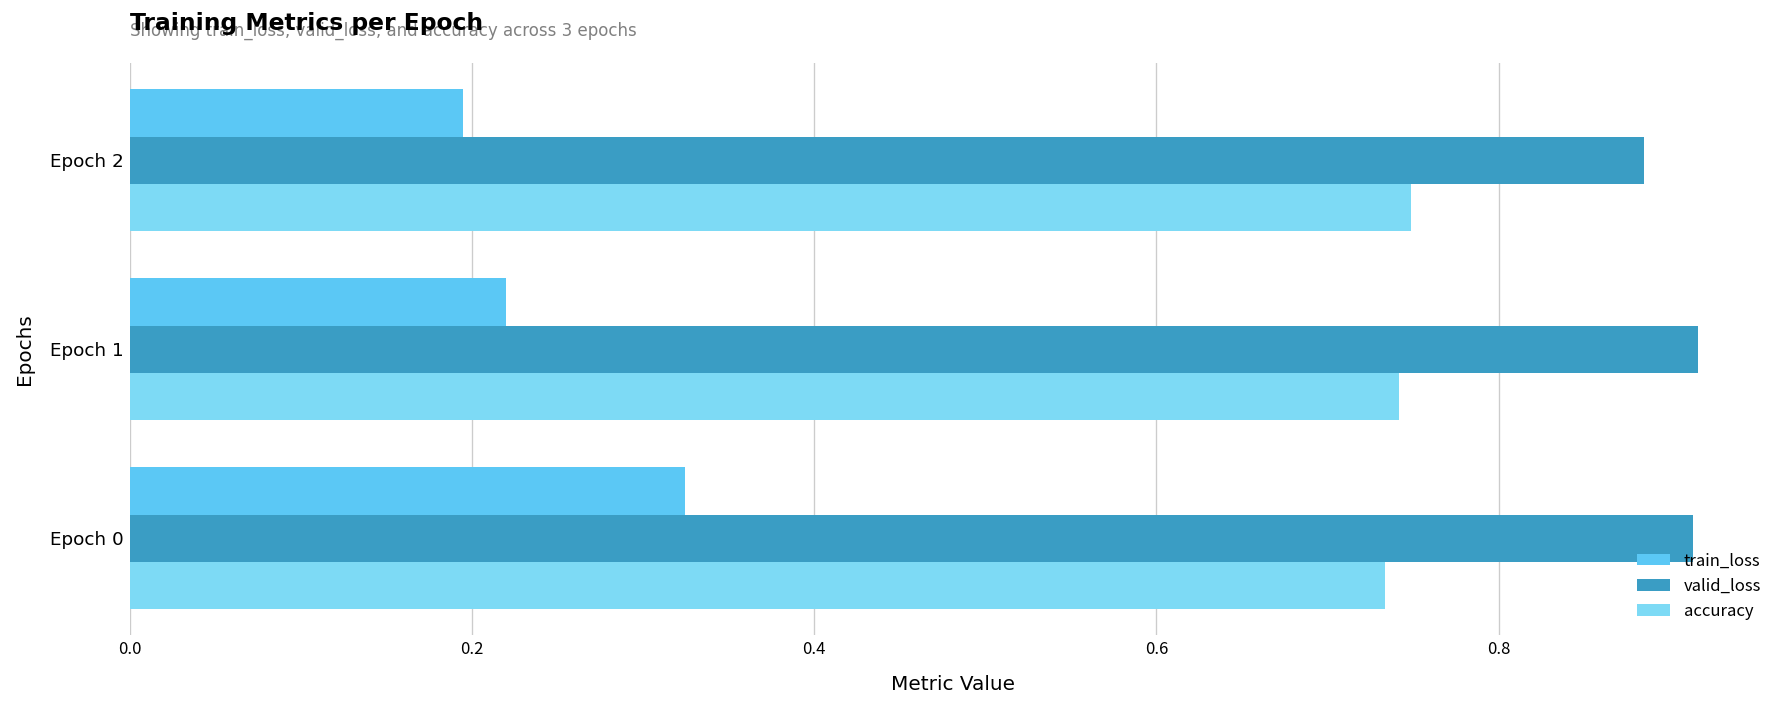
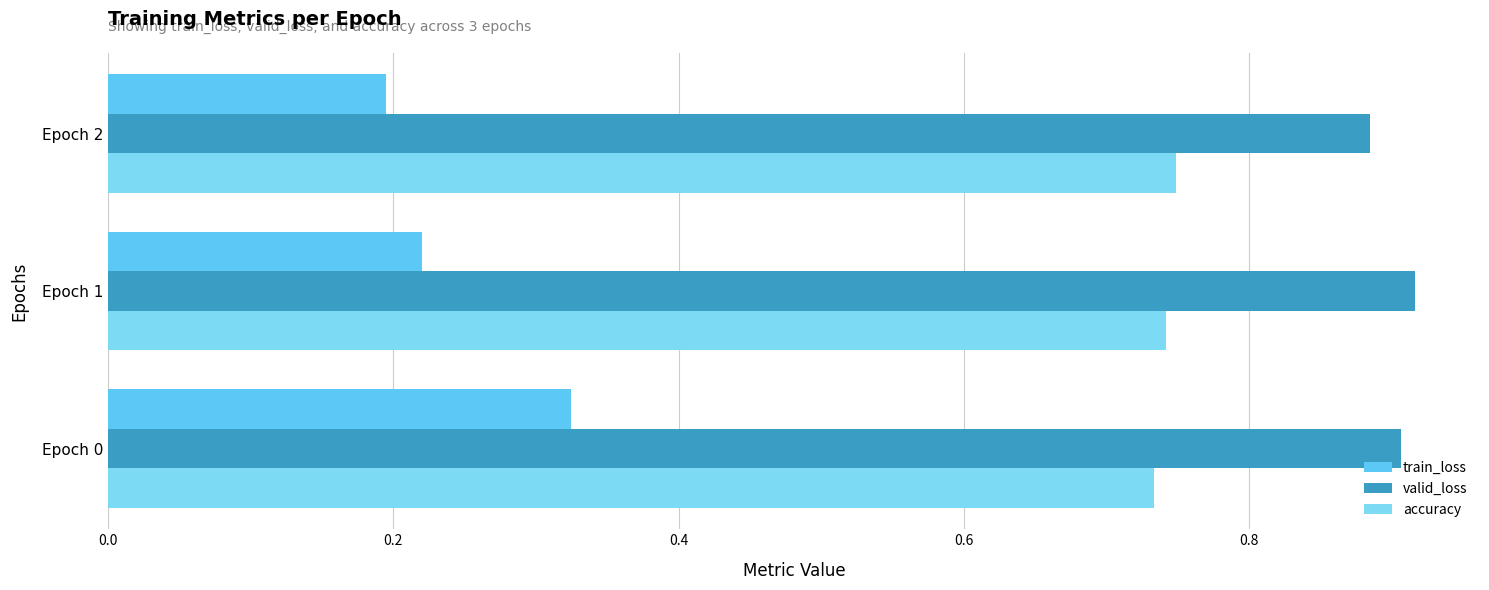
  {
    "valid_loss": {
      "Epoch 2": 0.885,
      "Epoch 1": 0.916,
-     "Epoch 0": 0.913
+     "Epoch 0": 0.907
    }
  }
